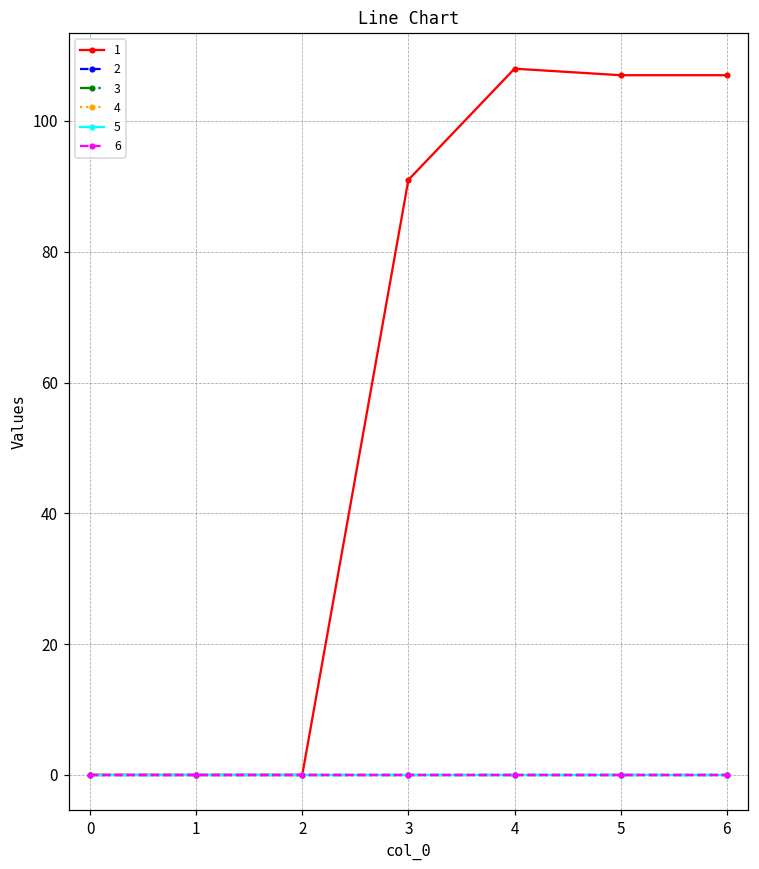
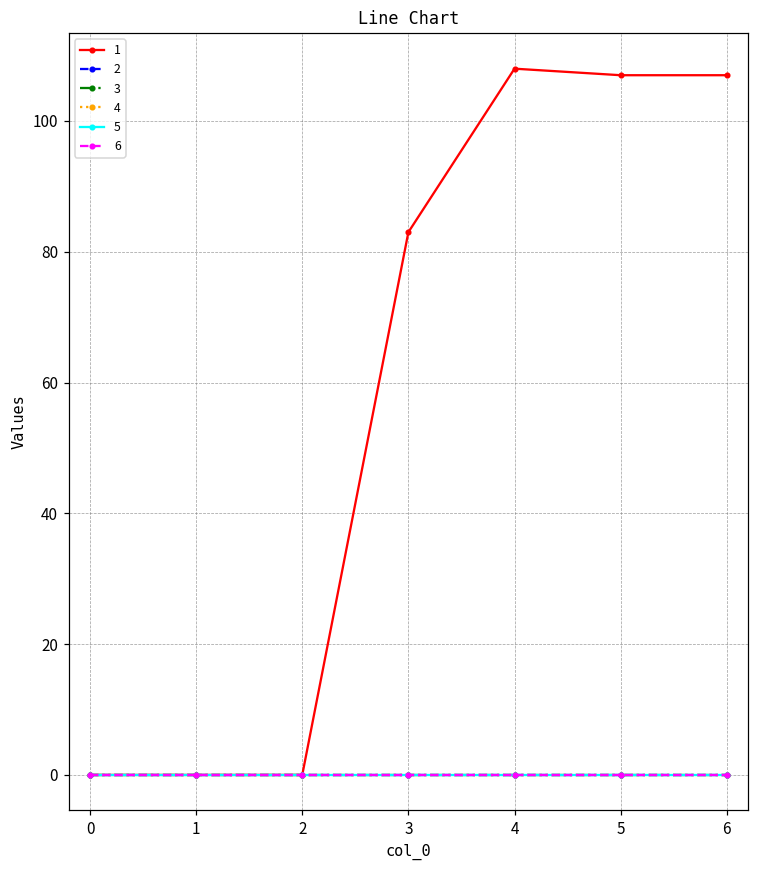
  {
    "1": {
-     "3": 91,
+     "3": 83,
      "4": 108,
      "5": 107,
      "6": 107
    },
    "6": {
      "3": 0,
      "4": 0,
      "5": 0,
      "6": 0
    }
  }
